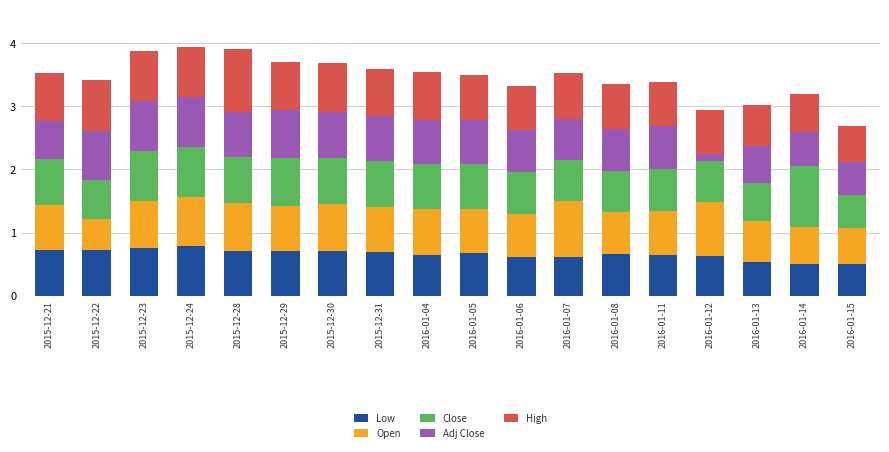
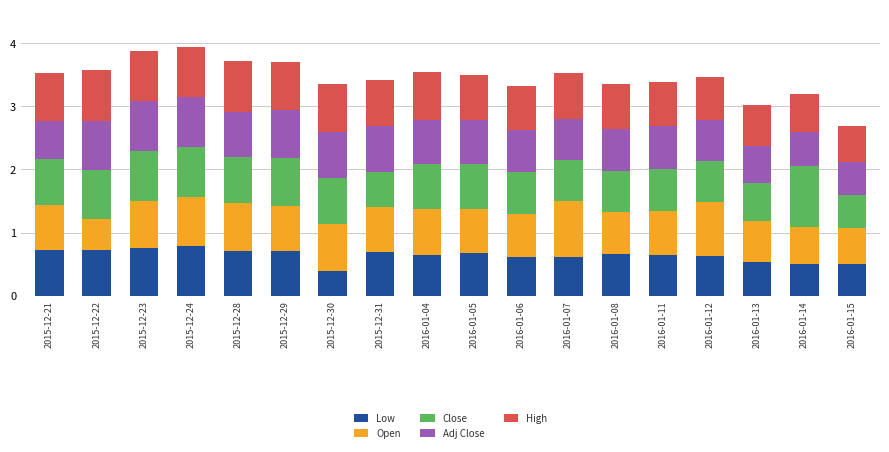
  {
    "Low": {
      "2015-12-21": 0.7,
      "2015-12-22": 0.7,
      "2015-12-23": 0.8,
      "2015-12-24": 0.8,
      "2015-12-28": 0.7,
      "2015-12-29": 0.7,
-     "2015-12-30": 0.7,
+     "2015-12-30": 0.4,
      "2015-12-31": 0.7,
      "2016-01-04": 0.7,
      "2016-01-05": 0.7,
      "2016-01-06": 0.6,
      "2016-01-07": 0.6,
      "2016-01-08": 0.7,
      "2016-01-11": 0.6,
      "2016-01-12": 0.6,
      "2016-01-13": 0.5,
      "2016-01-14": 0.5,
      "2016-01-15": 0.5
    },
    "Open": {
      "2015-12-21": 0.7,
      "2015-12-22": 0.5,
      "2015-12-23": 0.8,
      "2015-12-24": 0.8,
      "2015-12-28": 0.8,
      "2015-12-29": 0.7,
      "2015-12-30": 0.7,
      "2015-12-31": 0.7,
      "2016-01-04": 0.7,
      "2016-01-05": 0.7,
      "2016-01-06": 0.7,
      "2016-01-07": 0.9,
      "2016-01-08": 0.7,
      "2016-01-11": 0.7,
      "2016-01-12": 0.8,
      "2016-01-13": 0.7,
      "2016-01-14": 0.6,
      "2016-01-15": 0.6
    },
    "Close": {
      "2015-12-21": 0.7,
-     "2015-12-22": 0.6,
+     "2015-12-22": 0.8,
      "2015-12-23": 0.8,
      "2015-12-24": 0.8,
      "2015-12-28": 0.7,
      "2015-12-29": 0.8,
      "2015-12-30": 0.7,
-     "2015-12-31": 0.7,
+     "2015-12-31": 0.6,
      "2016-01-04": 0.7,
      "2016-01-05": 0.7,
      "2016-01-06": 0.7,
      "2016-01-07": 0.6,
      "2016-01-08": 0.7,
      "2016-01-11": 0.7,
      "2016-01-12": 0.6,
      "2016-01-13": 0.6,
      "2016-01-14": 1.0,
      "2016-01-15": 0.5
    },
    "Adj Close": {
      "2015-12-21": 0.6,
      "2015-12-22": 0.8,
      "2015-12-23": 0.8,
      "2015-12-24": 0.8,
      "2015-12-28": 0.7,
      "2015-12-29": 0.8,
      "2015-12-30": 0.7,
      "2015-12-31": 0.7,
      "2016-01-04": 0.7,
      "2016-01-05": 0.7,
      "2016-01-06": 0.7,
      "2016-01-07": 0.6,
      "2016-01-08": 0.7,
      "2016-01-11": 0.7,
-     "2016-01-12": 0.1,
+     "2016-01-12": 0.6,
      "2016-01-13": 0.6,
      "2016-01-14": 0.5,
      "2016-01-15": 0.5
    },
    "High": {
      "2015-12-21": 0.8,
      "2015-12-22": 0.8,
      "2015-12-23": 0.8,
      "2015-12-24": 0.8,
-     "2015-12-28": 1.0,
+     "2015-12-28": 0.8,
      "2015-12-29": 0.8,
      "2015-12-30": 0.8,
      "2015-12-31": 0.7,
      "2016-01-04": 0.8,
      "2016-01-05": 0.7,
      "2016-01-06": 0.7,
      "2016-01-07": 0.7,
      "2016-01-08": 0.7,
      "2016-01-11": 0.7,
      "2016-01-12": 0.7,
      "2016-01-13": 0.6,
      "2016-01-14": 0.6,
      "2016-01-15": 0.6
    }
  }
